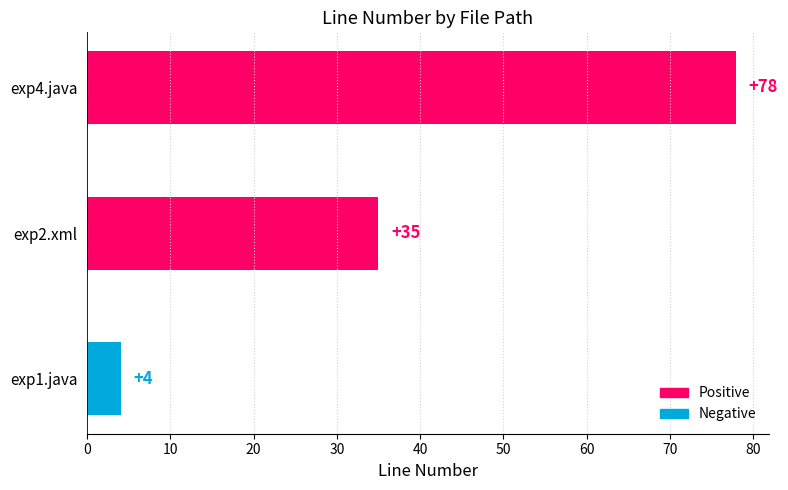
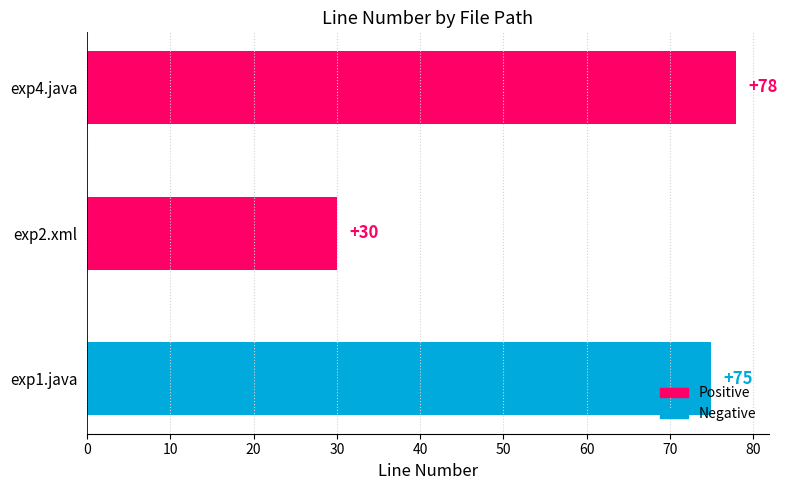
  {
    "exp4.java": "+78",
-   "exp2.xml": "+35",
-   "exp1.java": "+4"
+   "exp2.xml": "+30",
+   "exp1.java": "+75"
  }
